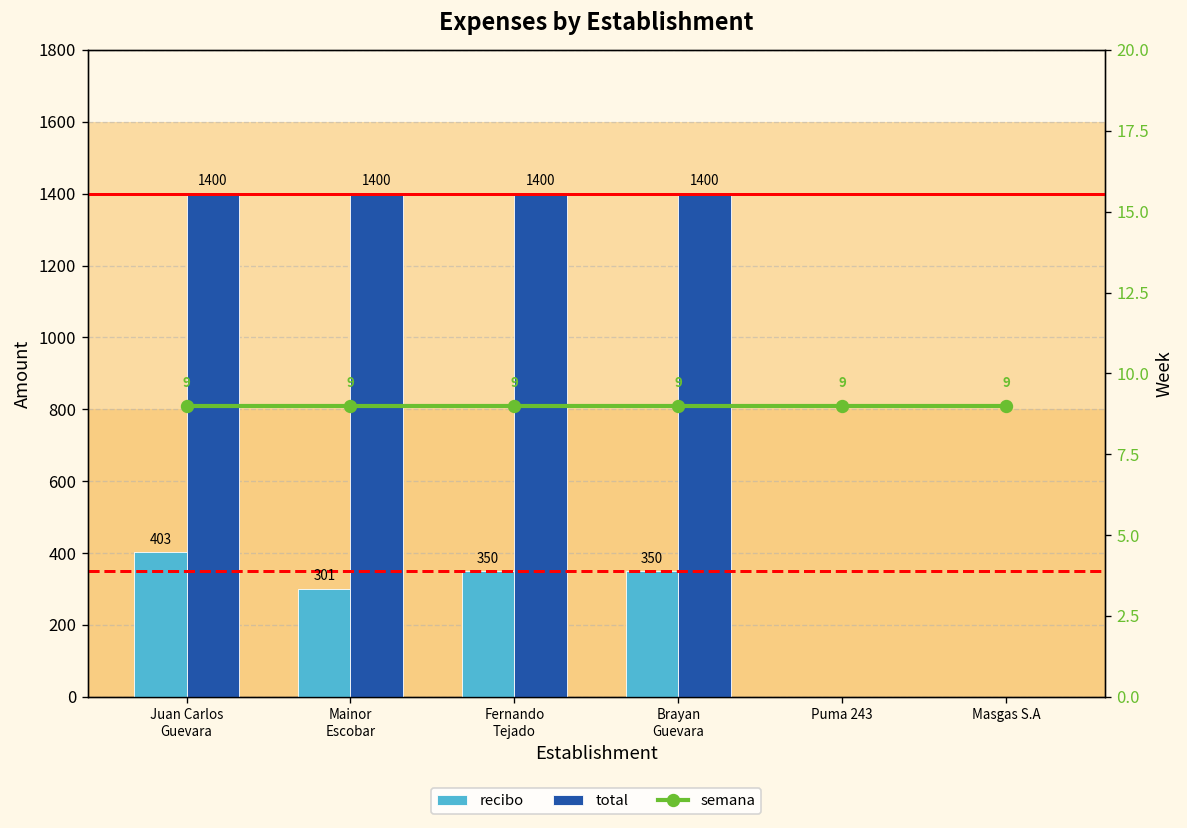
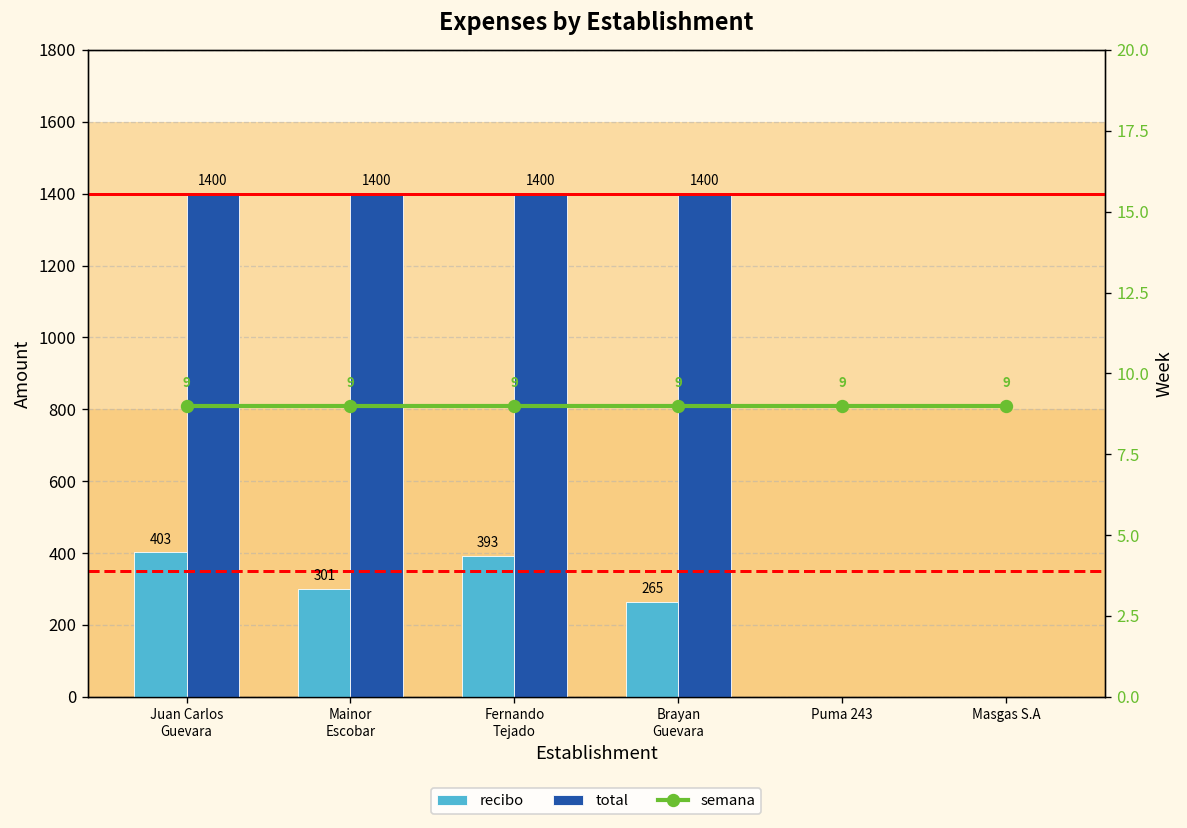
  {
    "recibo": {
      "Juan Carlos Guevara": 403,
      "Mainor Escobar": 301,
-     "Fernando Tejado": 350,
-     "Brayan Guevara": 350
+     "Fernando Tejado": 393,
+     "Brayan Guevara": 265
    },
    "total": {
      "Juan Carlos Guevara": 1400,
      "Mainor Escobar": 1400,
      "Fernando Tejado": 1400,
      "Brayan Guevara": 1400
    },
    "semana": {
      "Juan Carlos Guevara": 9,
      "Mainor Escobar": 9,
      "Fernando Tejado": 9,
      "Brayan Guevara": 9,
      "Puma 243": 9,
      "Masgas S.A": 9
    }
  }
